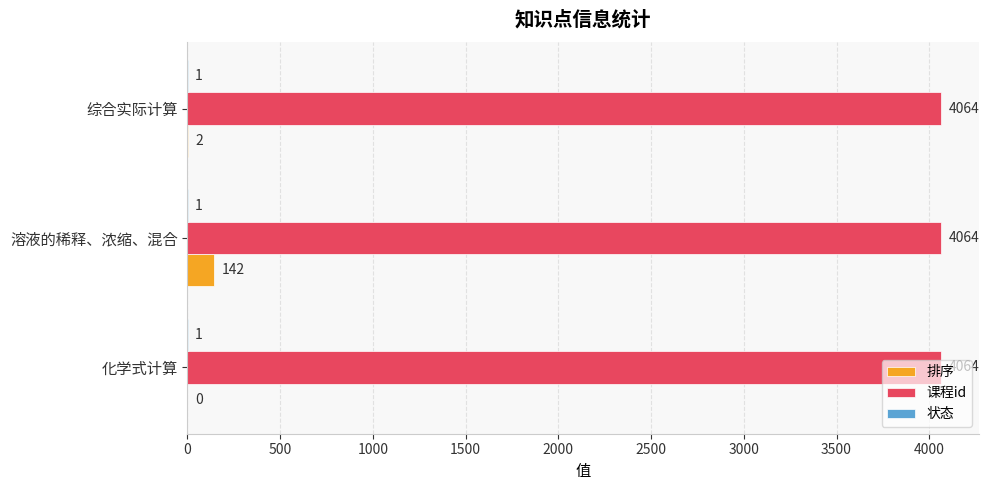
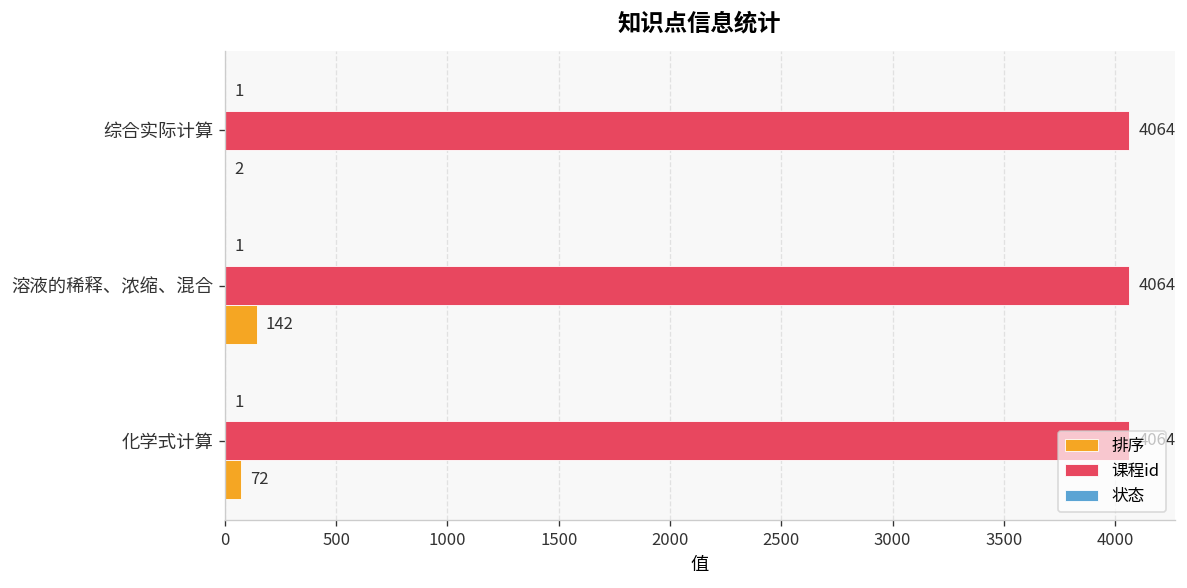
  {
    "排序": {
      "综合实际计算": 2,
      "溶液的稀释、浓缩、混合": 142,
-     "化学式计算": 0
+     "化学式计算": 72
    },
    "课程id": {
      "综合实际计算": 4064,
      "溶液的稀释、浓缩、混合": 4064
    },
    "状态": {
      "综合实际计算": 1,
      "溶液的稀释、浓缩、混合": 1,
      "化学式计算": 1
    }
  }
